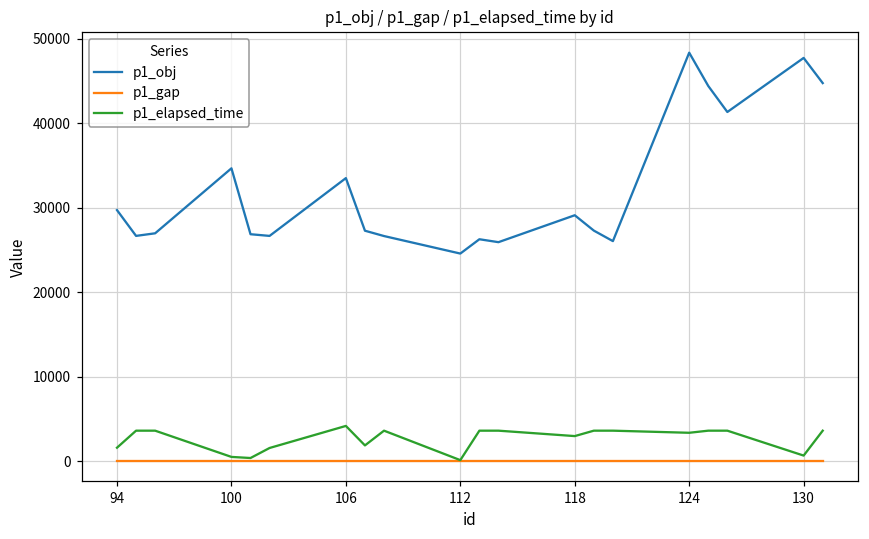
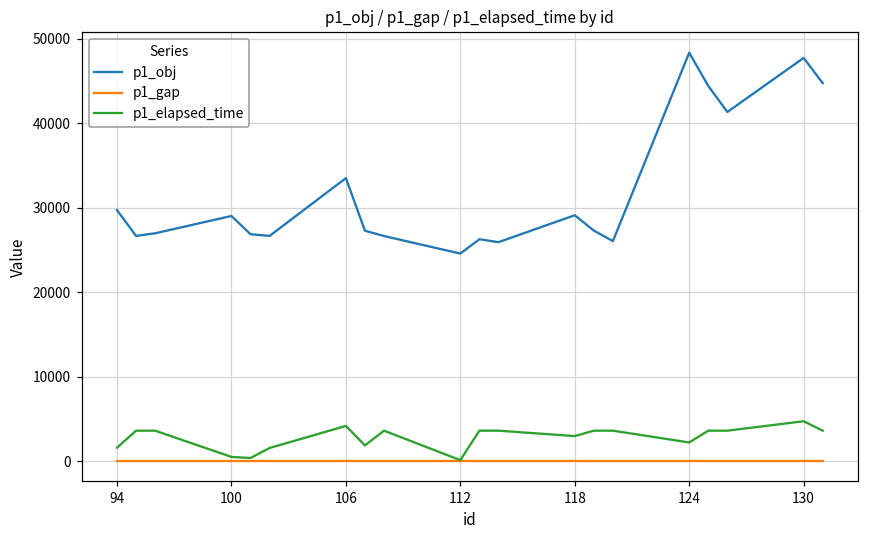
  {
    "p1_obj": {
      "94": 30000,
-     "100": 35000,
+     "100": 29000,
      "106": 34000,
      "112": 25000,
      "118": 29000,
      "124": 48000,
      "130": 48000
    },
    "p1_gap": {
      "94": 0,
      "100": 0,
      "106": 0,
      "118": 0,
      "124": 0,
      "130": 0
    },
    "p1_elapsed_time": {
      "94": 2000,
      "100": 0,
      "106": 4000,
      "118": 3000,
-     "124": 3000,
-     "130": 1000
+     "124": 2000,
+     "130": 5000
    }
  }
